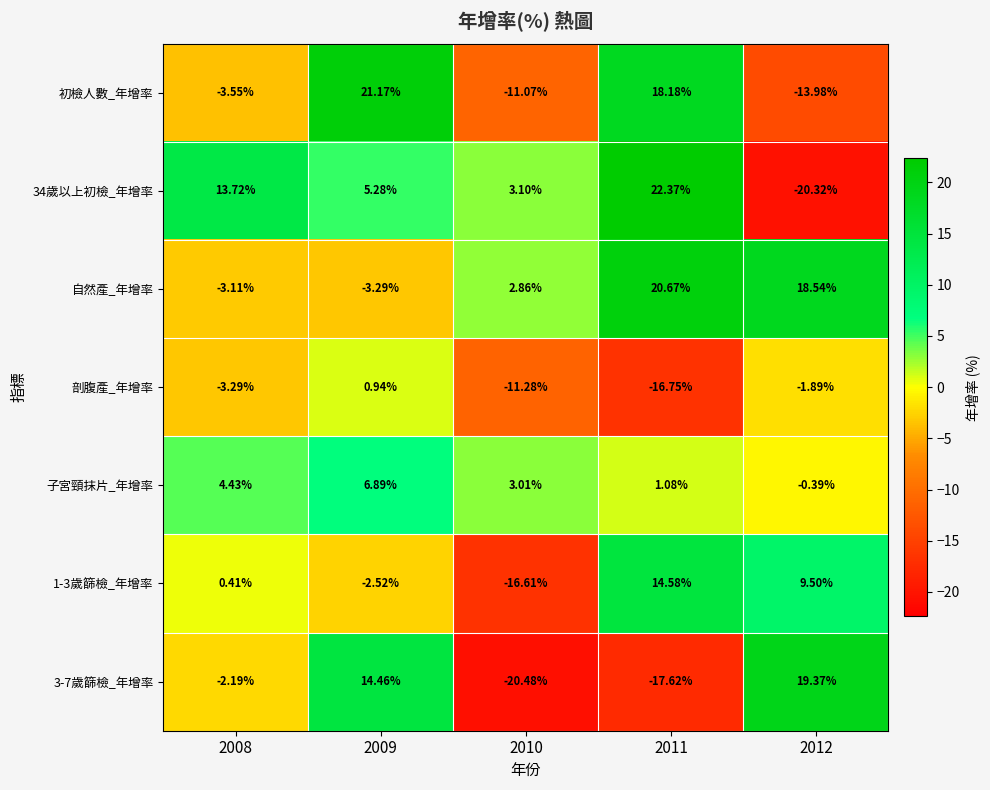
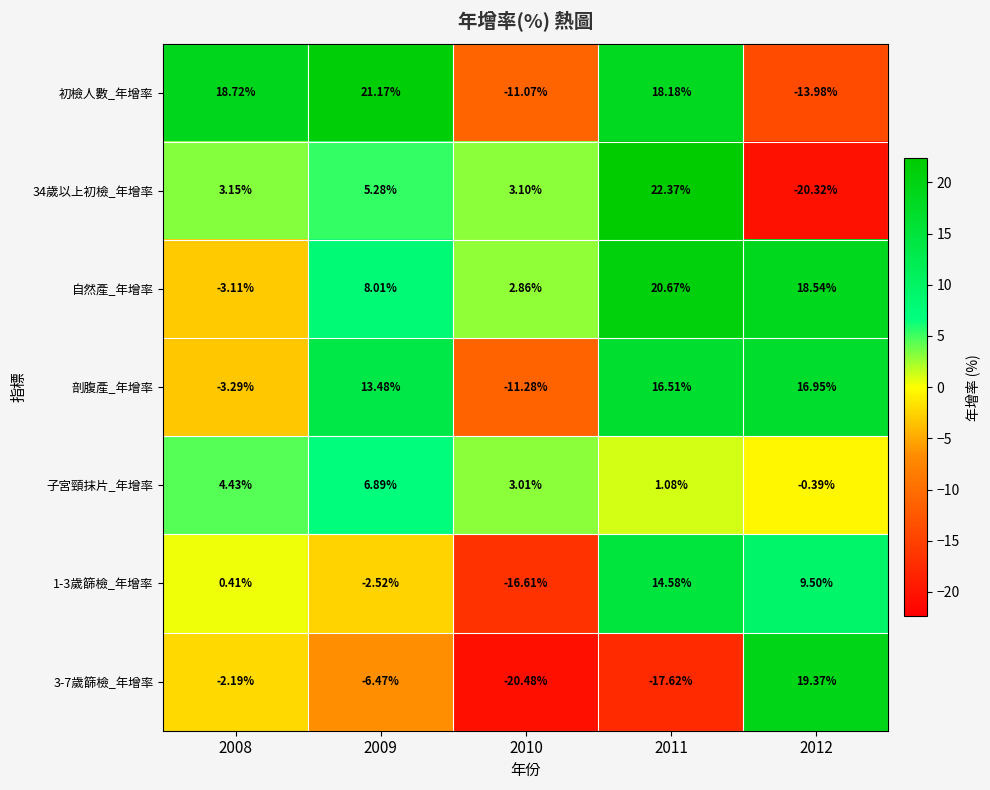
  {
    "初檢人數_年增率": {
-     "2008": "-3.55%",
+     "2008": "18.72%",
      "2009": "21.17%",
      "2010": "-11.07%",
      "2011": "18.18%",
      "2012": "-13.98%"
    },
    "34歲以上初檢_年增率": {
-     "2008": "13.72%",
+     "2008": "3.15%",
      "2009": "5.28%",
      "2010": "3.10%",
      "2011": "22.37%",
      "2012": "-20.32%"
    },
    "自然產_年增率": {
      "2008": "-3.11%",
-     "2009": "-3.29%",
+     "2009": "8.01%",
      "2010": "2.86%",
      "2011": "20.67%",
      "2012": "18.54%"
    },
    "剖腹產_年增率": {
      "2008": "-3.29%",
-     "2009": "0.94%",
+     "2009": "13.48%",
      "2010": "-11.28%",
-     "2011": "-16.75%",
-     "2012": "-1.89%"
+     "2011": "16.51%",
+     "2012": "16.95%"
    },
    "子宮頸抹片_年增率": {
      "2008": "4.43%",
      "2009": "6.89%",
      "2010": "3.01%",
      "2011": "1.08%",
      "2012": "-0.39%"
    },
    "1-3歲篩檢_年增率": {
      "2008": "0.41%",
      "2009": "-2.52%",
      "2010": "-16.61%",
      "2011": "14.58%",
      "2012": "9.50%"
    },
    "3-7歲篩檢_年增率": {
      "2008": "-2.19%",
-     "2009": "14.46%",
+     "2009": "-6.47%",
      "2010": "-20.48%",
      "2011": "-17.62%",
      "2012": "19.37%"
    }
  }
